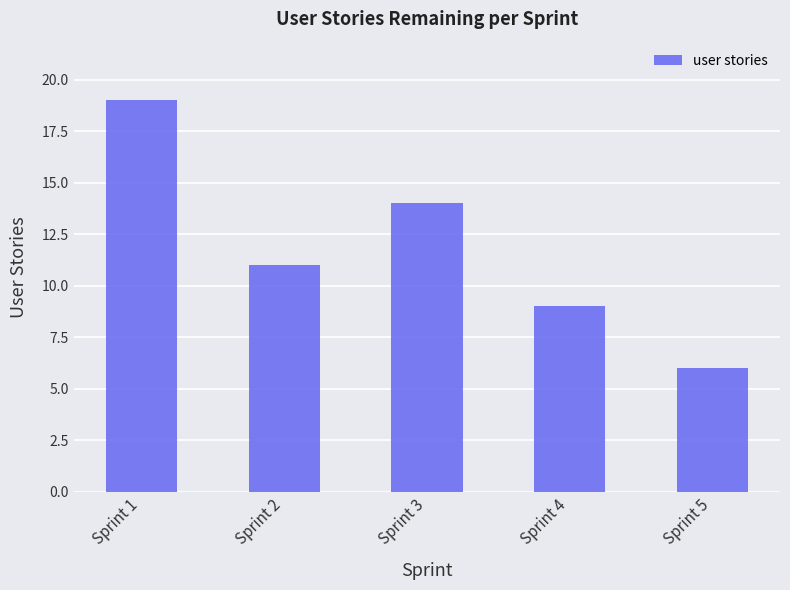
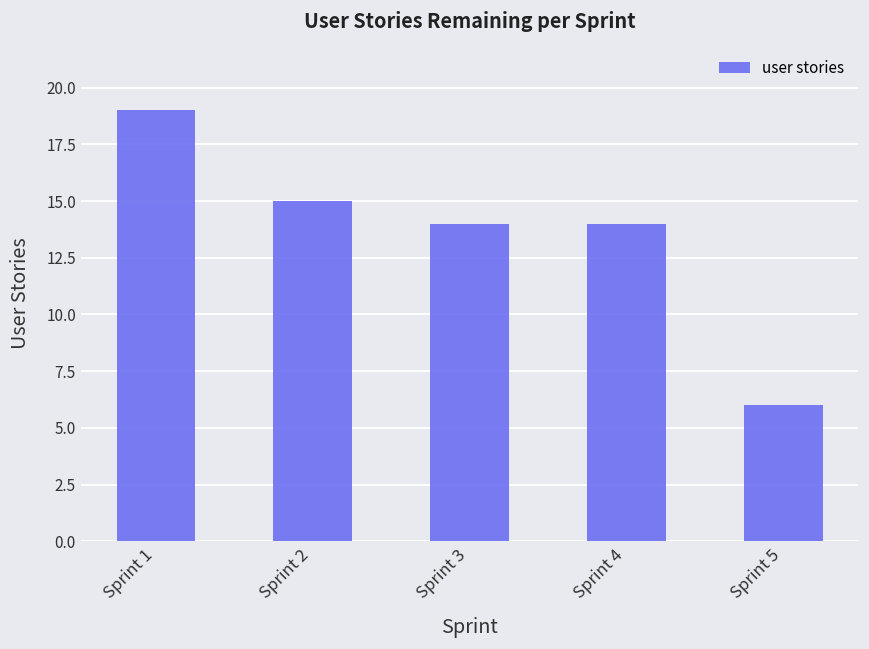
  {
    "Sprint 1": 19,
-   "Sprint 2": 11,
+   "Sprint 2": 15,
    "Sprint 3": 14,
-   "Sprint 4": 9,
+   "Sprint 4": 14,
    "Sprint 5": 6
  }
